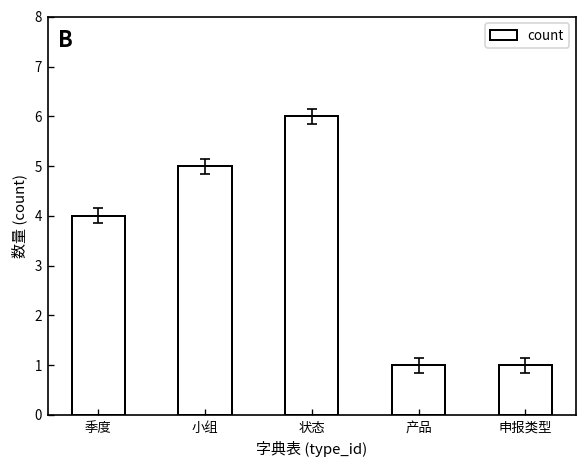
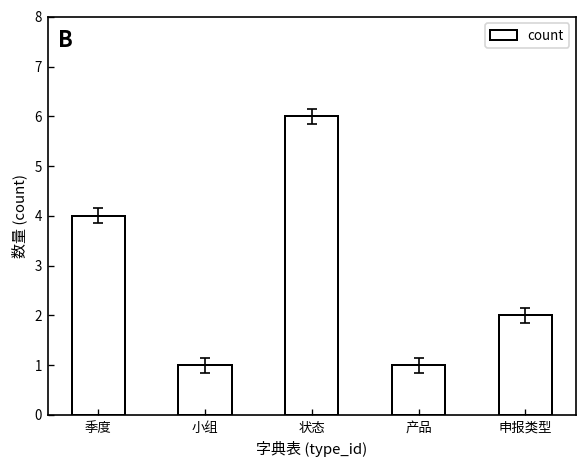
  {
    "count": {
      "季度": 4,
-     "小组": 5,
+     "小组": 1,
      "状态": 6,
      "产品": 1,
-     "申报类型": 1
+     "申报类型": 2
    }
  }
